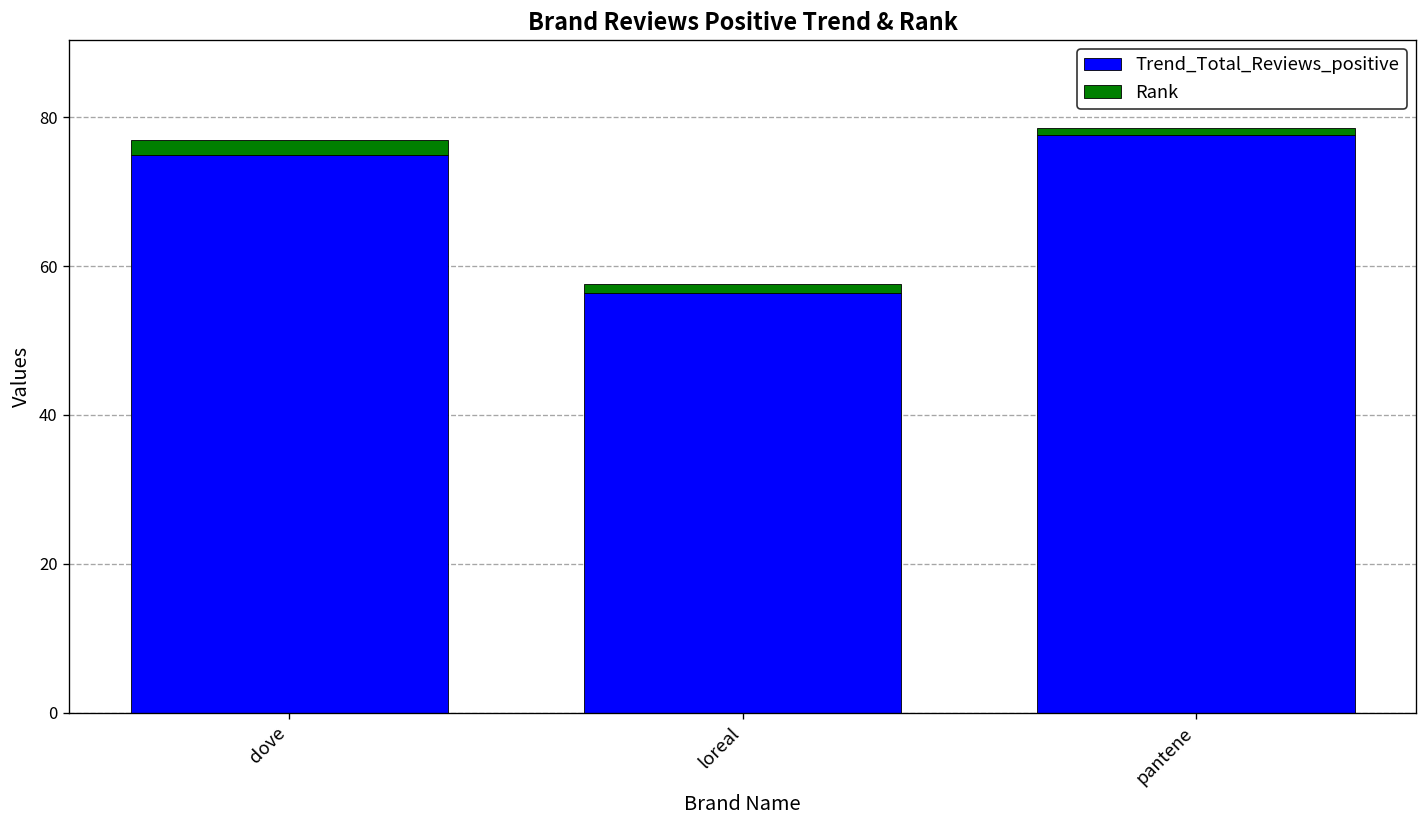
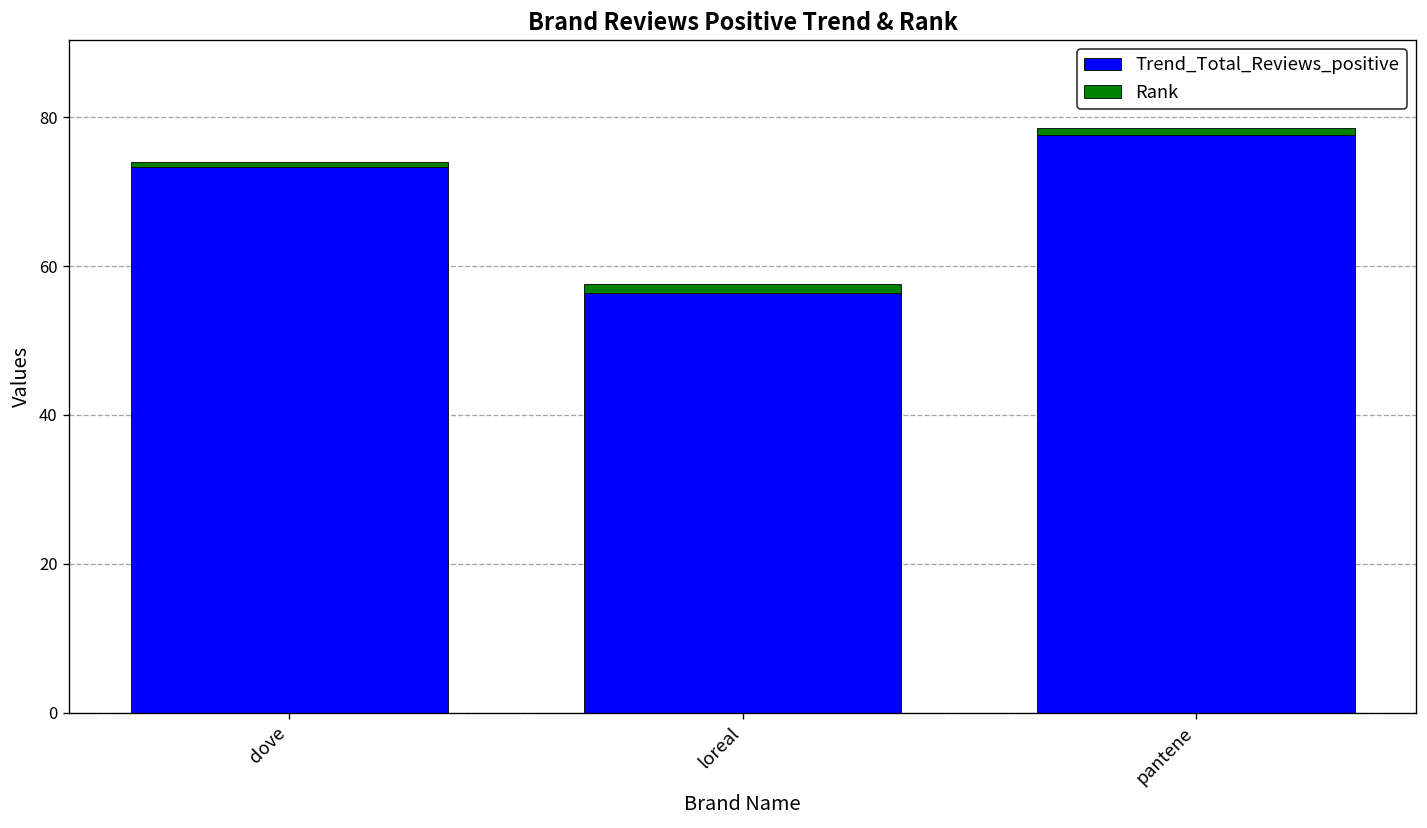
  {
    "Trend_Total_Reviews_positive": {
-     "dove": 75,
+     "dove": 73,
      "loreal": 56,
      "pantene": 78
    },
    "Rank": {
-     "dove": 2,
+     "dove": 1,
      "loreal": 1,
      "pantene": 1
    }
  }
